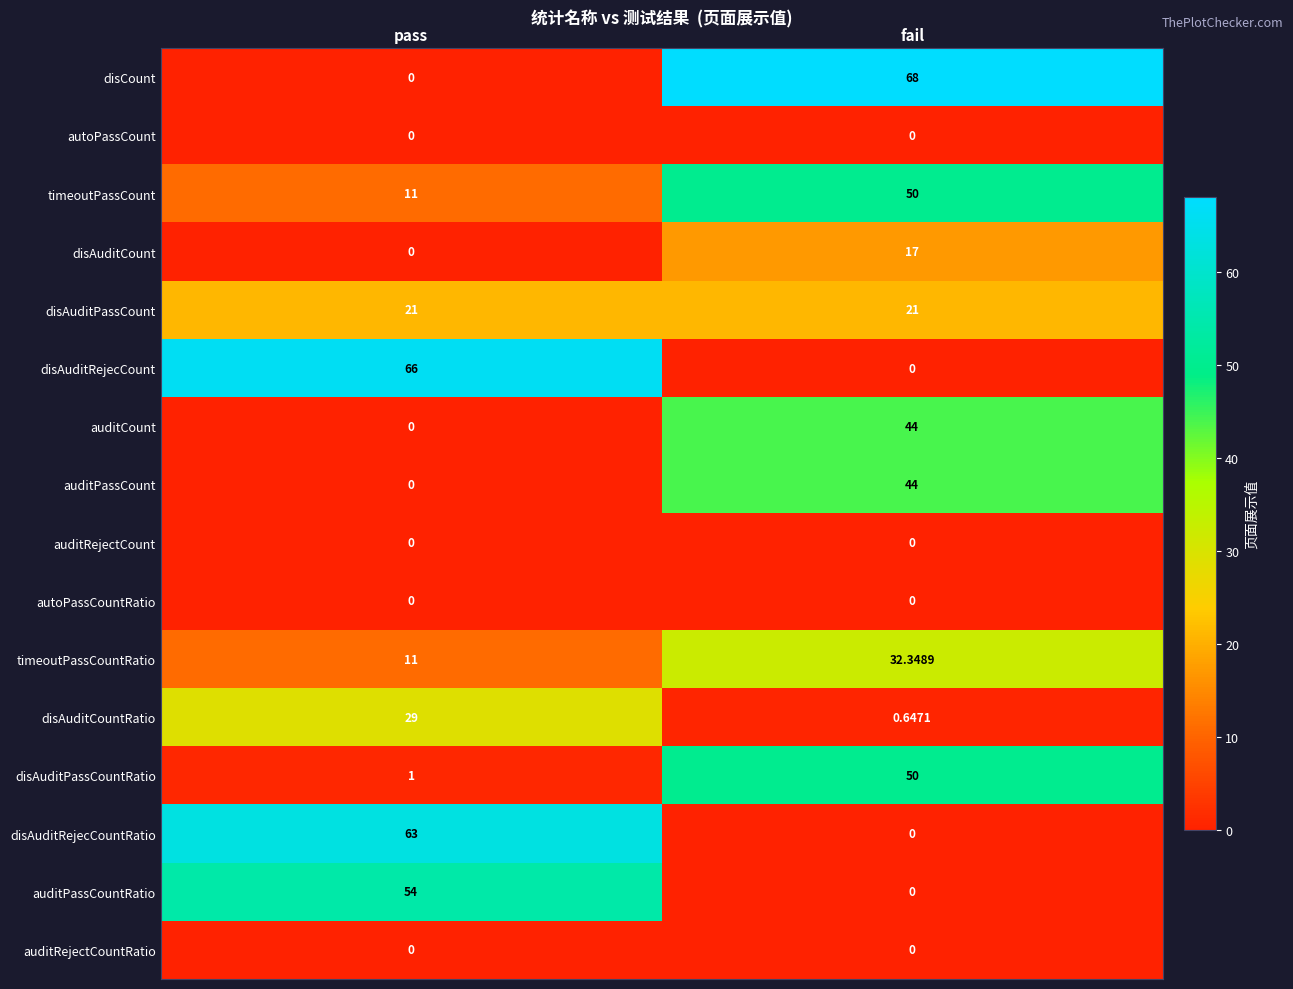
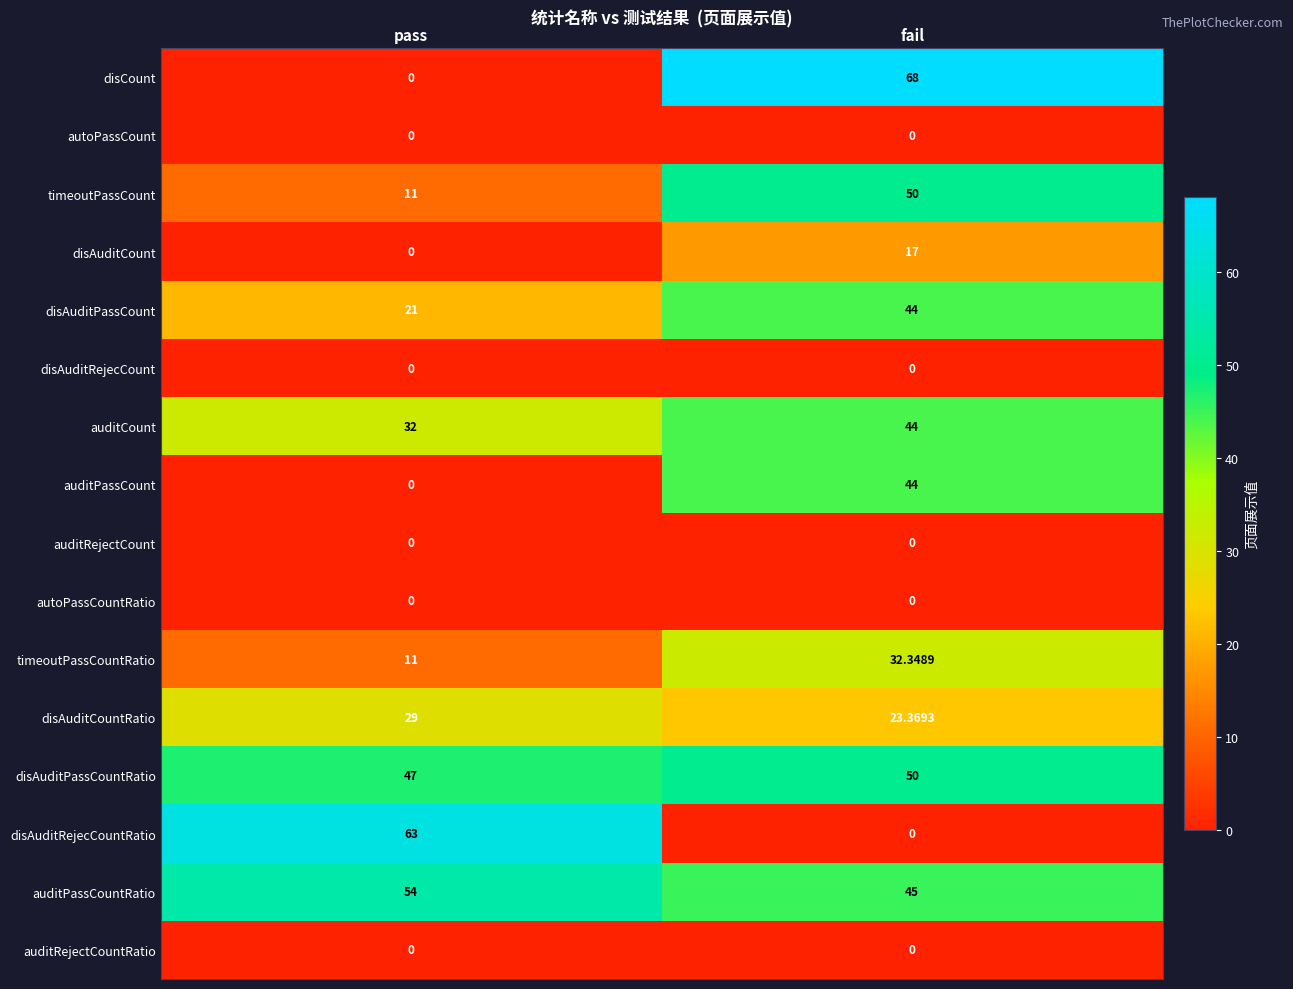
  {
    "disCount": {
      "pass": 0,
      "fail": 68
    },
    "autoPassCount": {
      "pass": 0,
      "fail": 0
    },
    "timeoutPassCount": {
      "pass": 11,
      "fail": 50
    },
    "disAuditCount": {
      "pass": 0,
      "fail": 17
    },
    "disAuditPassCount": {
      "pass": 21,
-     "fail": 21
+     "fail": 44
    },
    "disAuditRejecCount": {
-     "pass": 66,
+     "pass": 0,
      "fail": 0
    },
    "auditCount": {
-     "pass": 0,
+     "pass": 32,
      "fail": 44
    },
    "auditPassCount": {
      "pass": 0,
      "fail": 44
    },
    "auditRejectCount": {
      "pass": 0,
      "fail": 0
    },
    "autoPassCountRatio": {
      "pass": 0,
      "fail": 0
    },
    "timeoutPassCountRatio": {
      "pass": 11,
      "fail": 32.3489
    },
    "disAuditCountRatio": {
      "pass": 29,
-     "fail": 0.6471
+     "fail": 23.3693
    },
    "disAuditPassCountRatio": {
-     "pass": 1,
+     "pass": 47,
      "fail": 50
    },
    "disAuditRejecCountRatio": {
      "pass": 63,
      "fail": 0
    },
    "auditPassCountRatio": {
      "pass": 54,
-     "fail": 0
+     "fail": 45
    },
    "auditRejectCountRatio": {
      "pass": 0,
      "fail": 0
    }
  }
